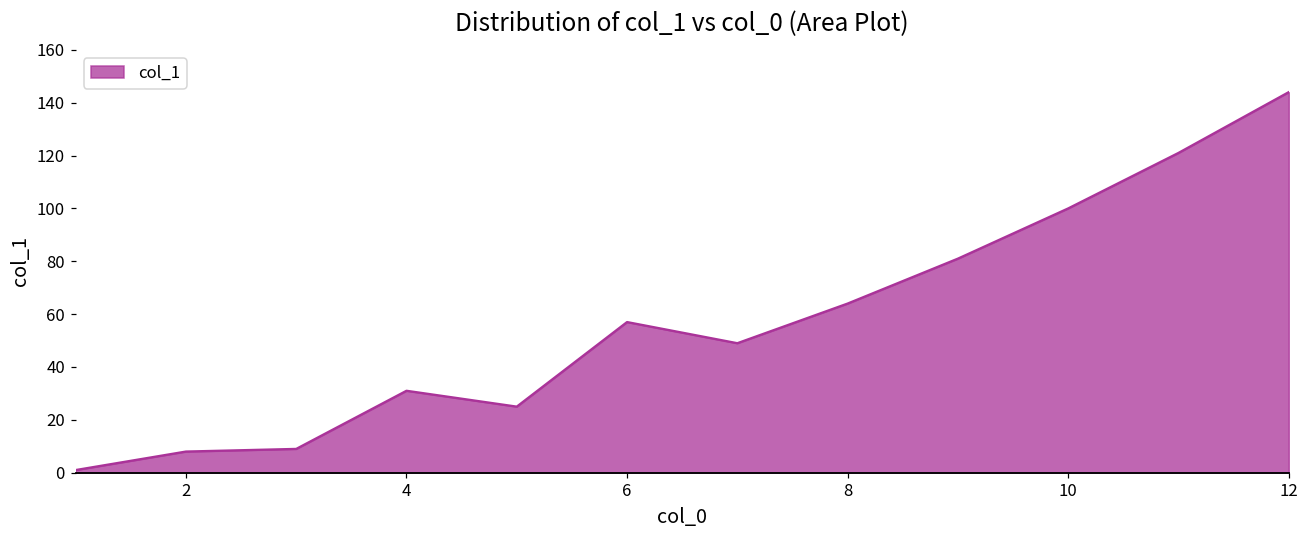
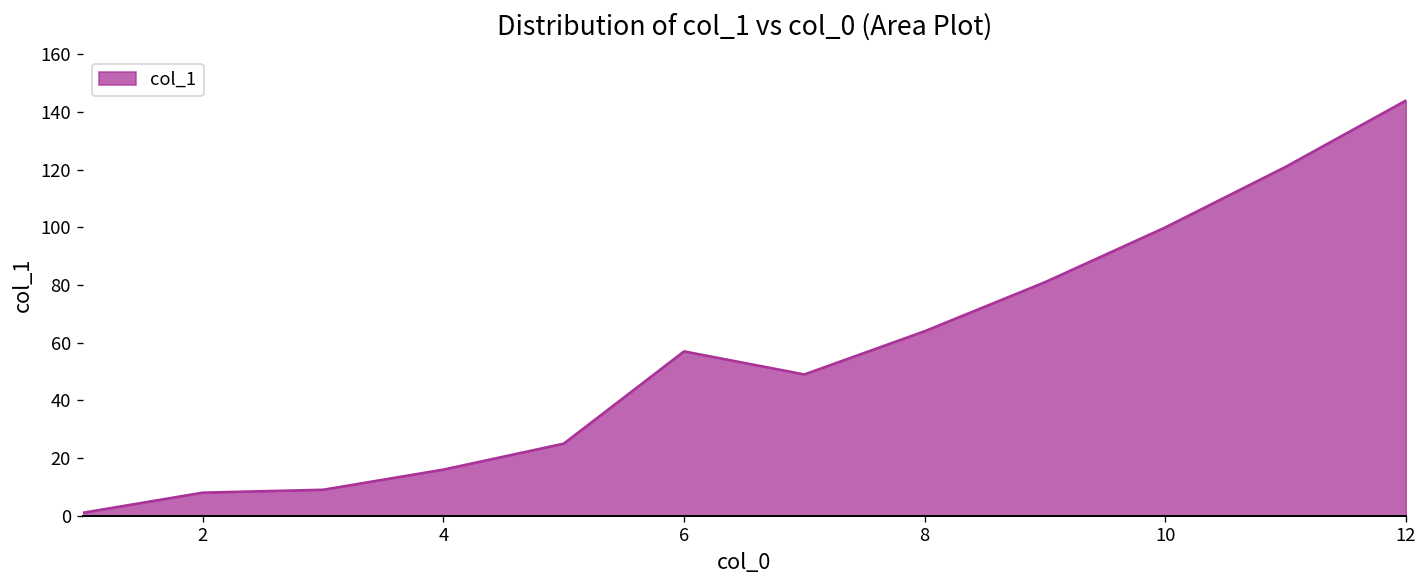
  {
    "2": 8,
-   "4": 31,
+   "4": 16,
    "6": 57,
    "8": 64,
    "10": 100,
    "12": 144
  }
